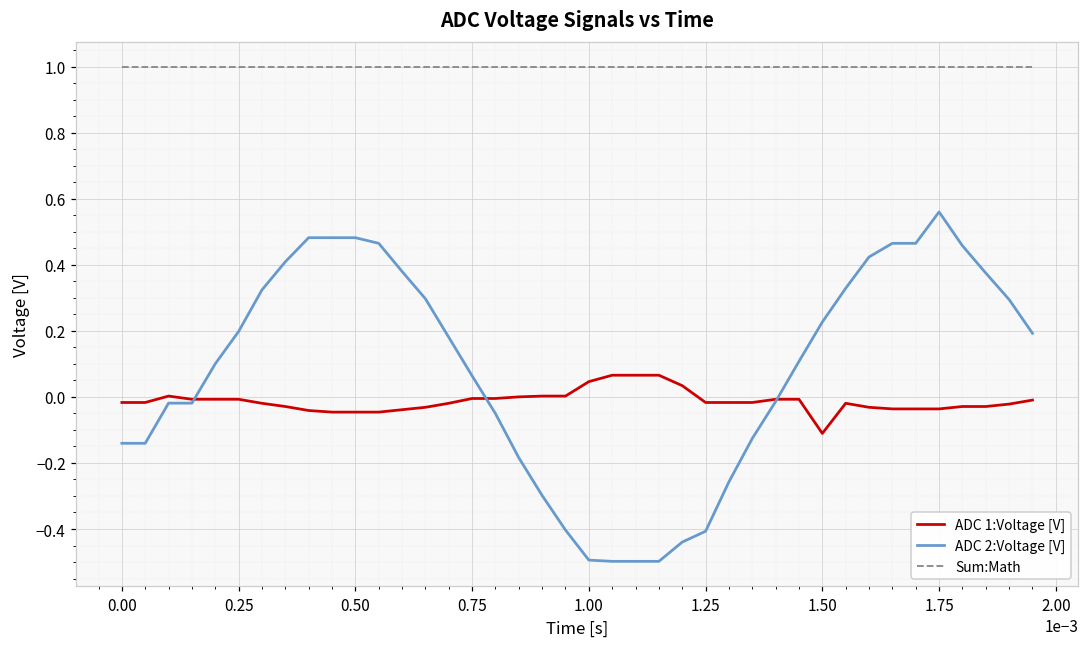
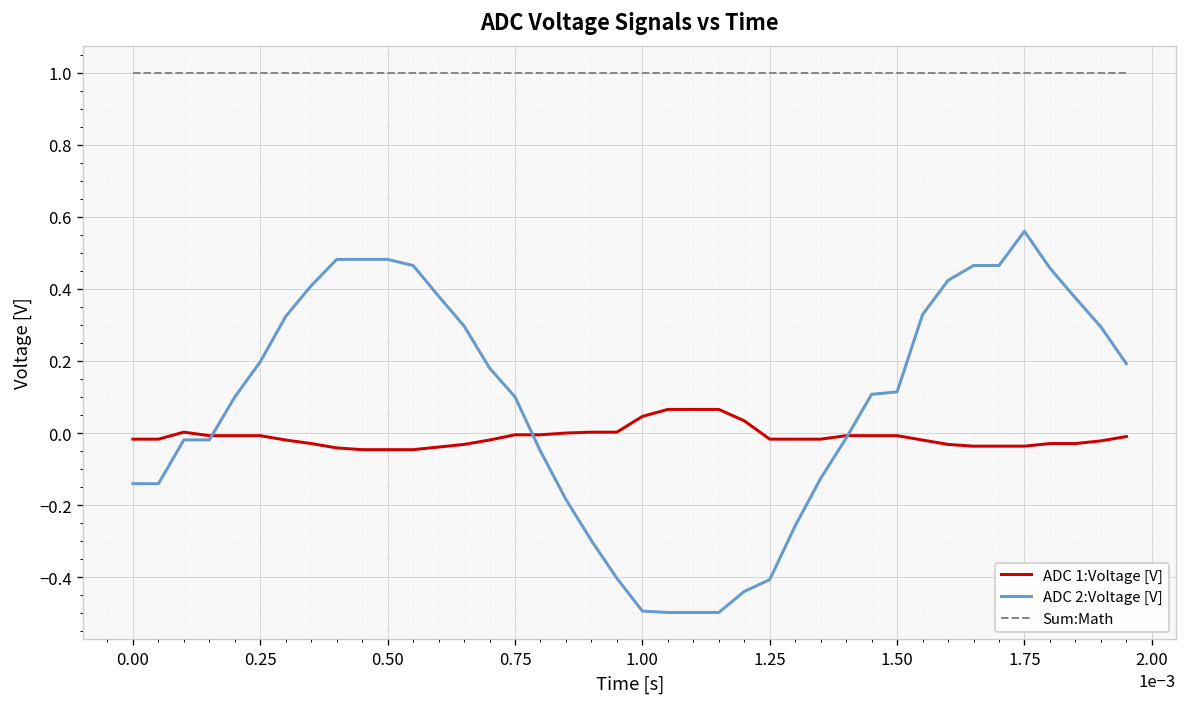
  {
    "ADC 1:Voltage [V]": {
      "0.00": -0.02,
      "0.25": -0.01,
      "0.50": -0.05,
      "0.75": 0.00,
      "1.00": 0.05,
      "1.25": -0.02,
-     "1.50": -0.11,
+     "1.50": -0.01,
      "1.75": -0.04
    },
    "ADC 2:Voltage [V]": {
      "0.00": -0.14,
      "0.25": 0.20,
      "0.50": 0.48,
-     "0.75": 0.06,
+     "0.75": 0.10,
      "1.00": -0.49,
      "1.25": -0.41,
-     "1.50": 0.23,
+     "1.50": 0.11,
      "1.75": 0.56
    },
    "Sum:Math": {
      "0.00": 1.00,
      "0.25": 1.00,
      "0.50": 1.00,
      "0.75": 1.00,
      "1.00": 1.00,
      "1.25": 1.00,
      "1.50": 1.00,
      "1.75": 1.00
    }
  }
